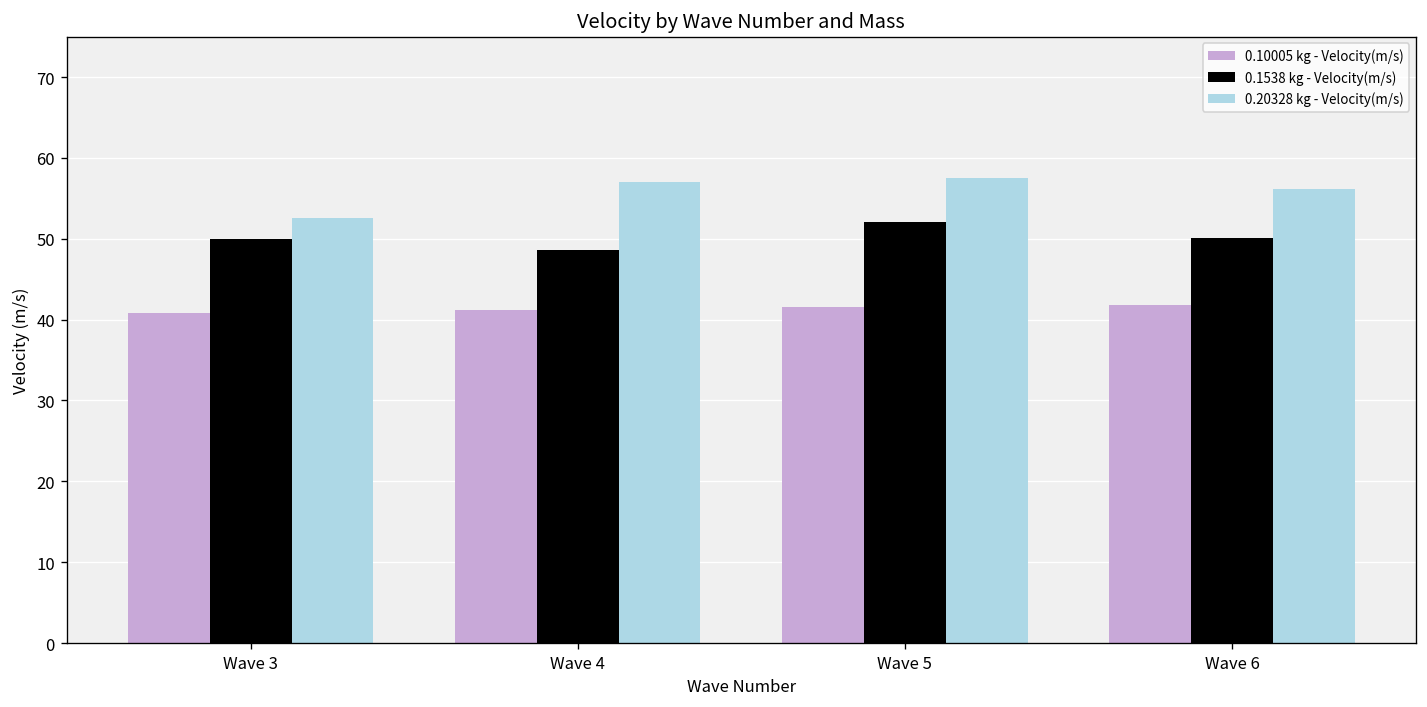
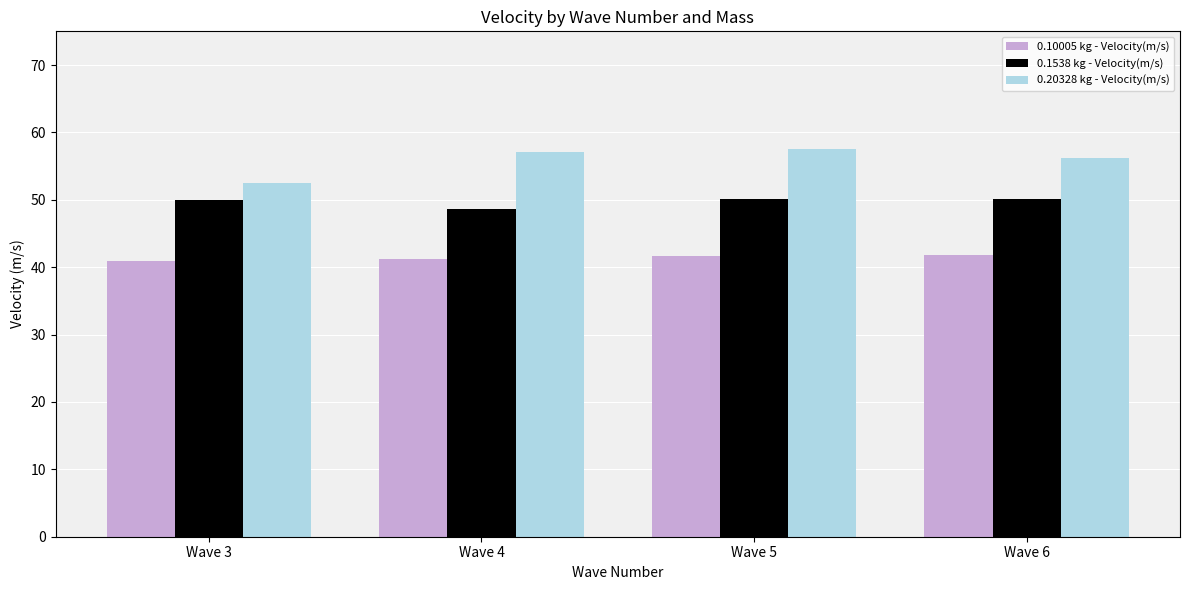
  {
    "0.1538 kg - Velocity(m/s)": {
      "Wave 3": 50,
      "Wave 4": 49,
-     "Wave 5": 52,
+     "Wave 5": 50,
      "Wave 6": 50
    }
  }
